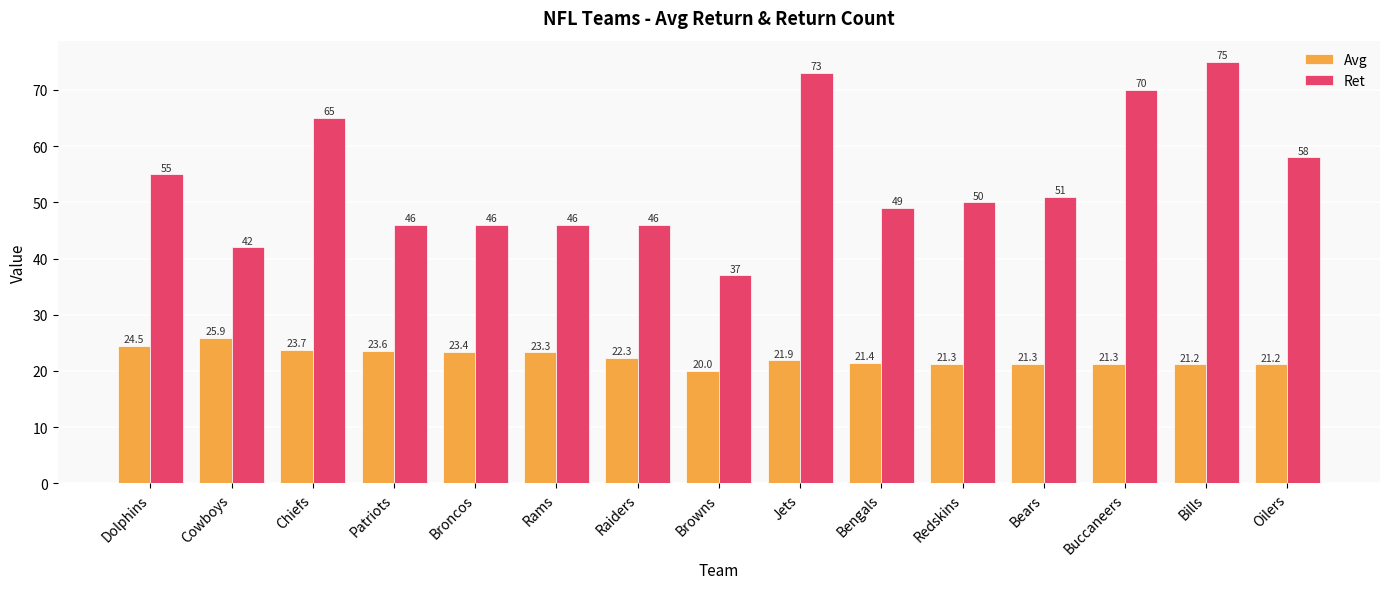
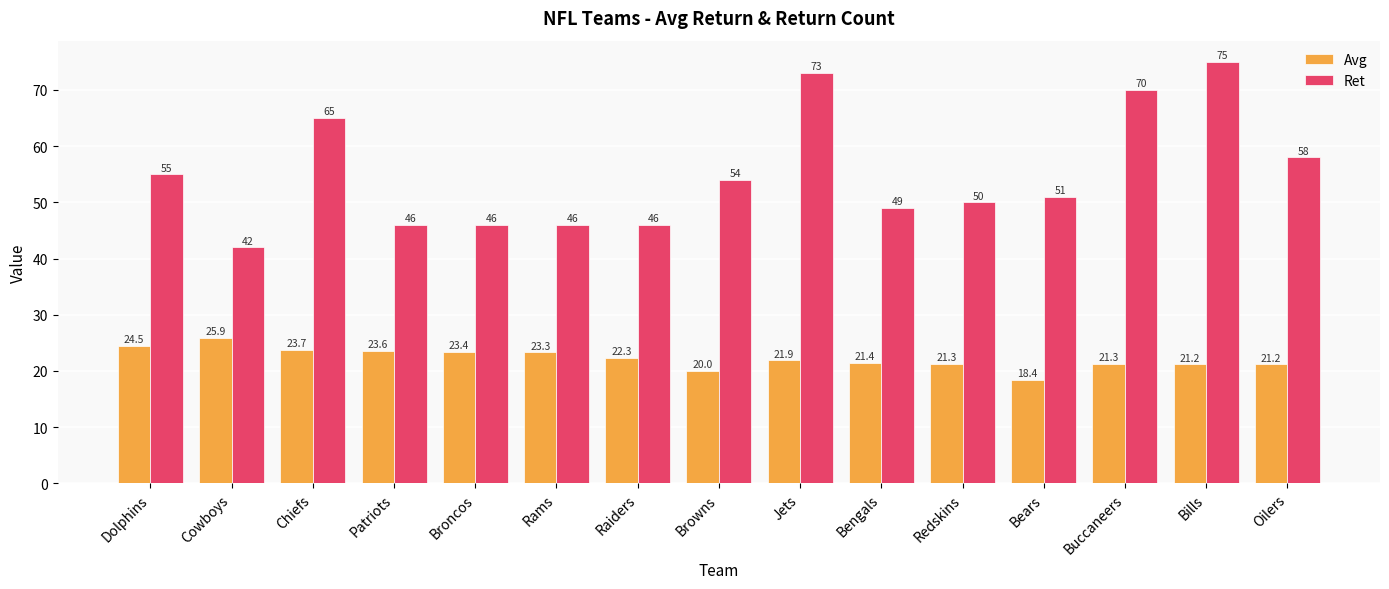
  {
    "Avg": {
      "Dolphins": 24.5,
      "Cowboys": 25.9,
      "Chiefs": 23.7,
      "Patriots": 23.6,
      "Broncos": 23.4,
      "Rams": 23.3,
      "Raiders": 22.3,
      "Browns": 20.0,
      "Jets": 21.9,
      "Bengals": 21.4,
      "Redskins": 21.3,
-     "Bears": 21.3,
+     "Bears": 18.4,
      "Buccaneers": 21.3,
      "Bills": 21.2,
      "Oilers": 21.2
    },
    "Ret": {
      "Dolphins": 55,
      "Cowboys": 42,
      "Chiefs": 65,
      "Patriots": 46,
      "Broncos": 46,
      "Rams": 46,
      "Raiders": 46,
-     "Browns": 37,
+     "Browns": 54,
      "Jets": 73,
      "Bengals": 49,
      "Redskins": 50,
      "Bears": 51,
      "Buccaneers": 70,
      "Bills": 75,
      "Oilers": 58
    }
  }
